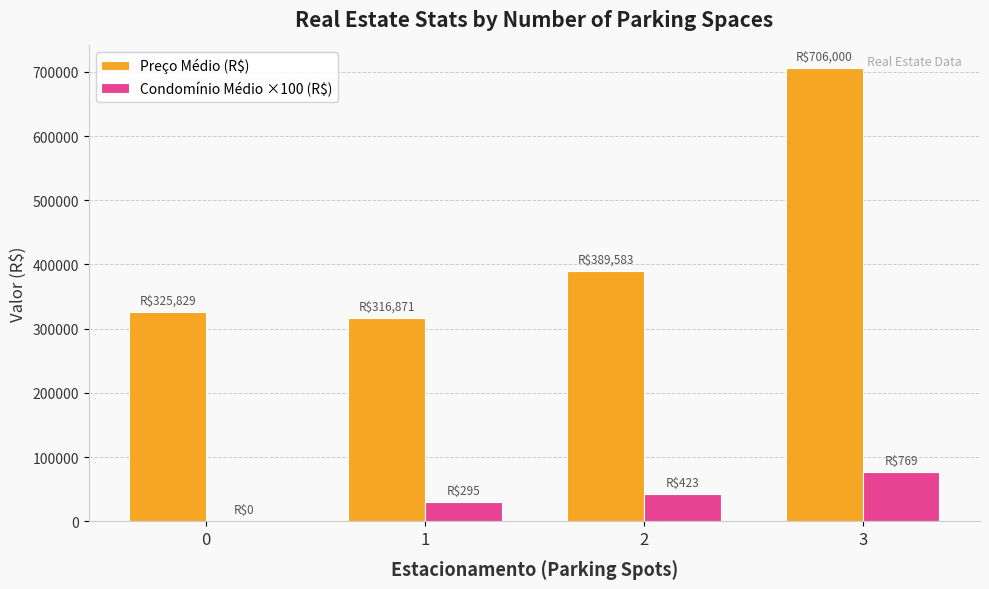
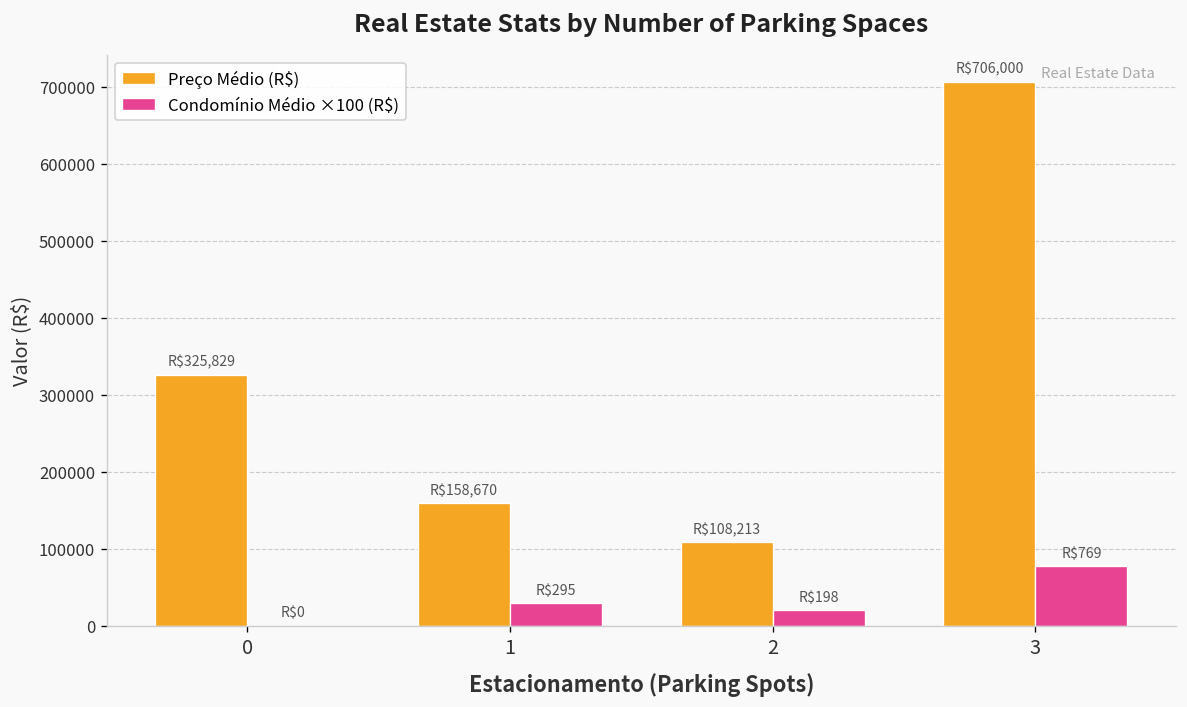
  {
    "Preço Médio (R$)": {
      "0": "$325,829",
-     "1": "$316,871",
-     "2": "$389,583",
+     "1": "$158,670",
+     "2": "$108,213",
      "3": "$706,000"
    },
    "Condomínio Médio ×100 (R$)": {
      "0": "$0",
-     "2": "$423"
+     "2": "$198"
    }
  }
